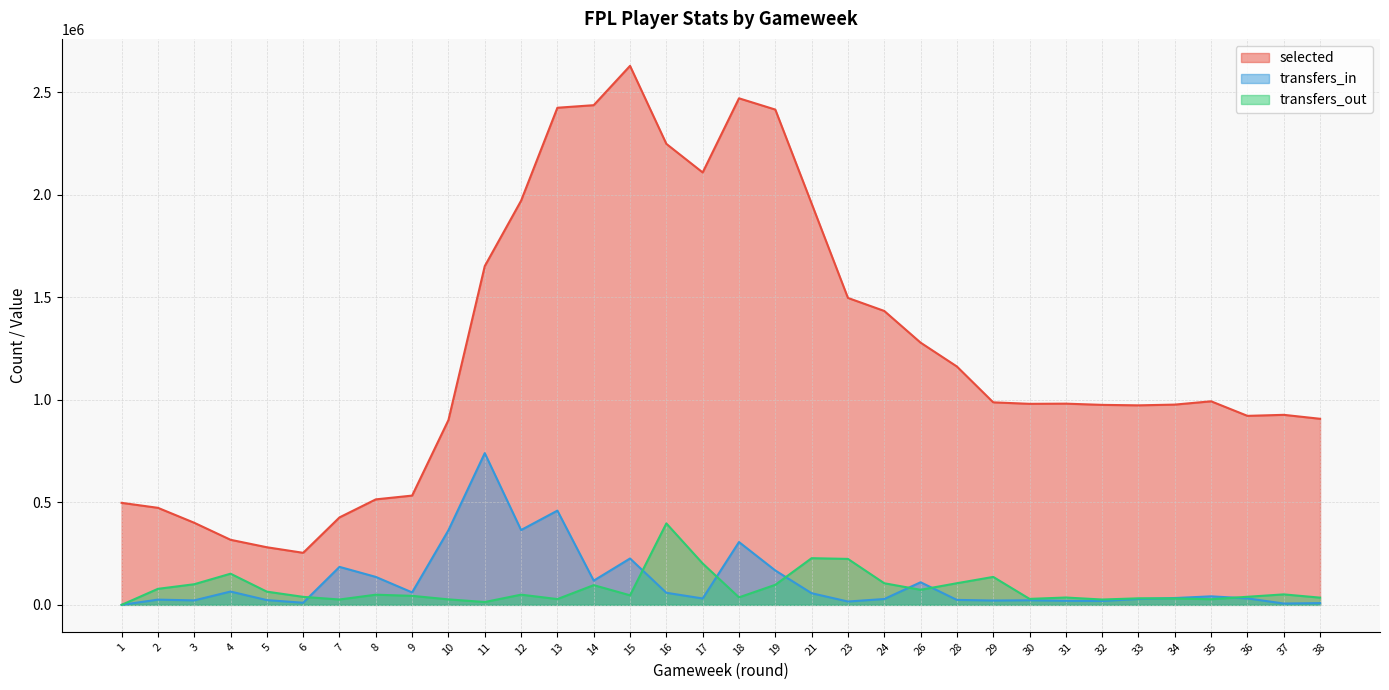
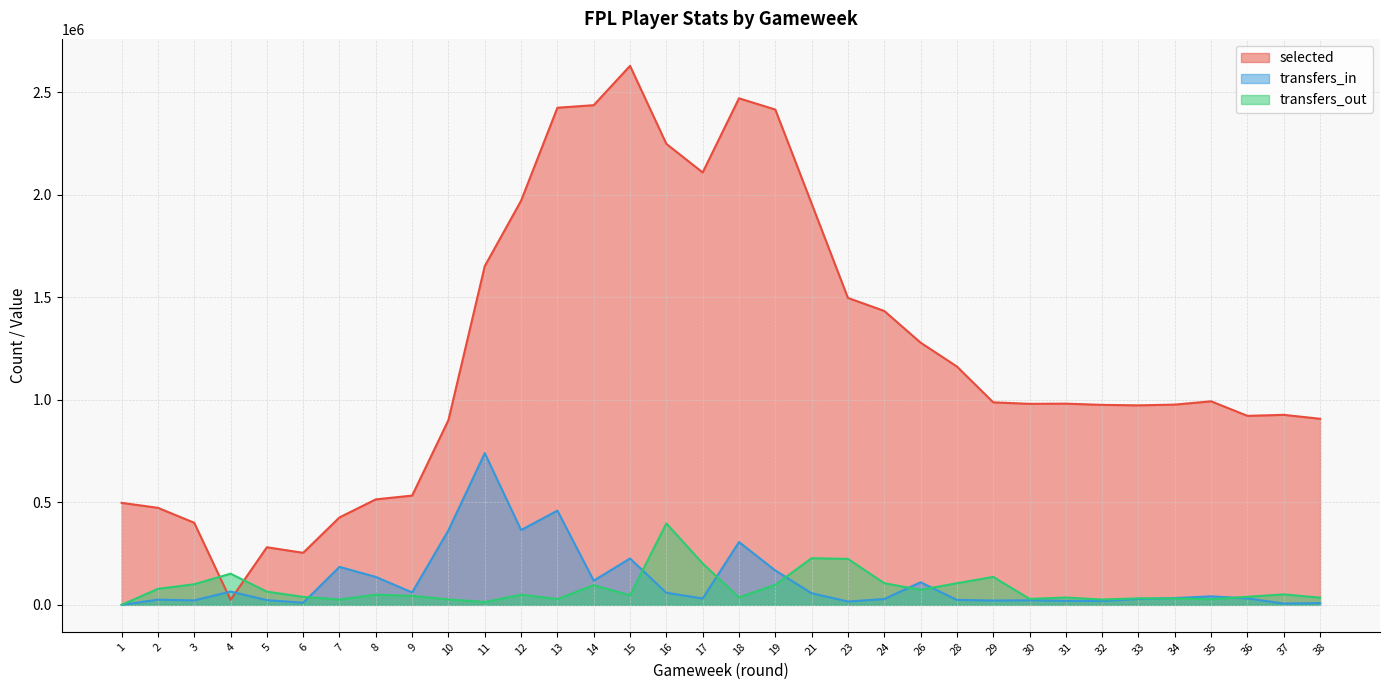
  {
    "selected": {
      "1": 500000,
      "2": 470000,
      "3": 400000,
-     "4": 320000,
+     "4": 20000,
      "5": 280000,
      "6": 250000,
      "7": 430000,
      "8": 510000,
      "9": 530000,
      "10": 900000,
      "11": 1650000,
      "12": 1970000,
      "13": 2420000,
      "14": 2440000,
      "15": 2630000,
      "16": 2250000,
      "17": 2110000,
      "18": 2470000,
      "19": 2420000,
      "21": 1960000,
      "23": 1500000,
      "24": 1430000,
      "26": 1280000,
      "28": 1160000,
      "29": 990000,
      "30": 980000,
      "31": 980000,
      "32": 980000,
      "33": 970000,
      "34": 980000,
      "35": 990000,
      "36": 920000,
      "37": 930000,
      "38": 910000
    },
    "transfers_in": {
      "2": 30000,
      "3": 20000,
      "4": 60000,
      "5": 20000,
      "6": 10000,
      "7": 190000,
      "8": 140000,
      "9": 60000,
      "10": 360000,
      "11": 740000,
      "12": 360000,
      "13": 460000,
      "14": 120000,
      "15": 230000,
      "16": 60000,
      "17": 30000,
      "18": 310000,
      "19": 170000,
      "21": 60000,
      "23": 20000,
      "24": 30000,
      "26": 110000,
      "28": 20000,
      "29": 20000,
      "31": 20000,
      "35": 40000,
      "37": 10000,
      "38": 10000
    },
    "transfers_out": {
      "2": 80000,
      "3": 100000,
      "4": 150000,
      "5": 60000,
      "6": 40000,
      "7": 30000,
      "8": 50000,
      "9": 40000,
      "10": 30000,
      "11": 10000,
      "12": 50000,
      "13": 30000,
      "14": 100000,
      "15": 50000,
      "16": 400000,
      "17": 200000,
      "18": 40000,
      "19": 100000,
      "21": 230000,
      "23": 220000,
      "24": 110000,
      "26": 70000,
      "28": 110000,
      "29": 140000,
      "31": 40000,
      "35": 30000,
      "37": 50000,
      "38": 40000
    }
  }
